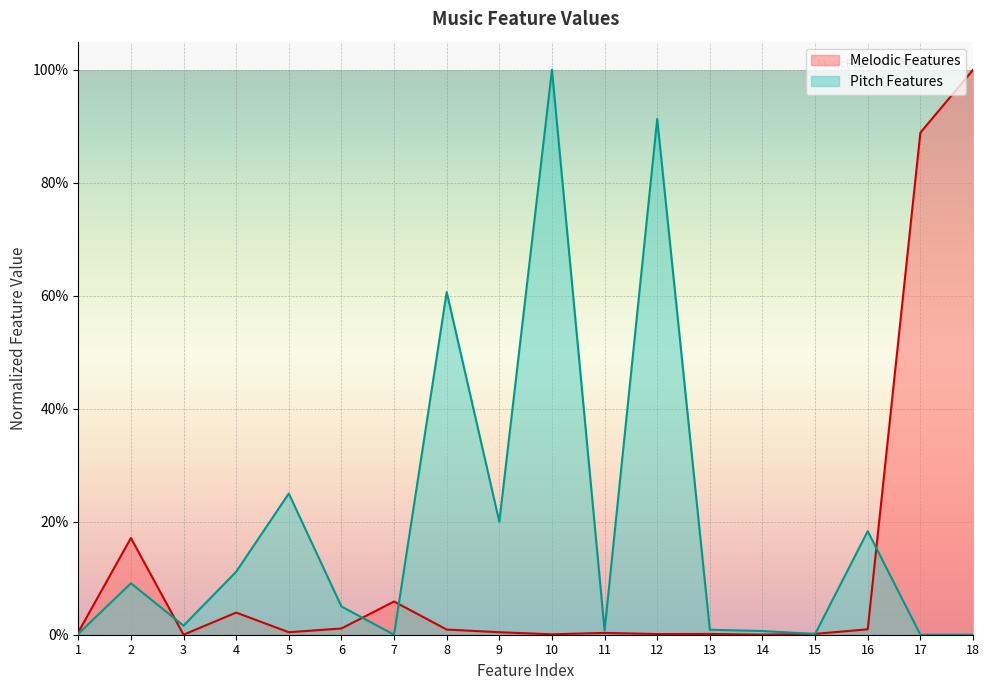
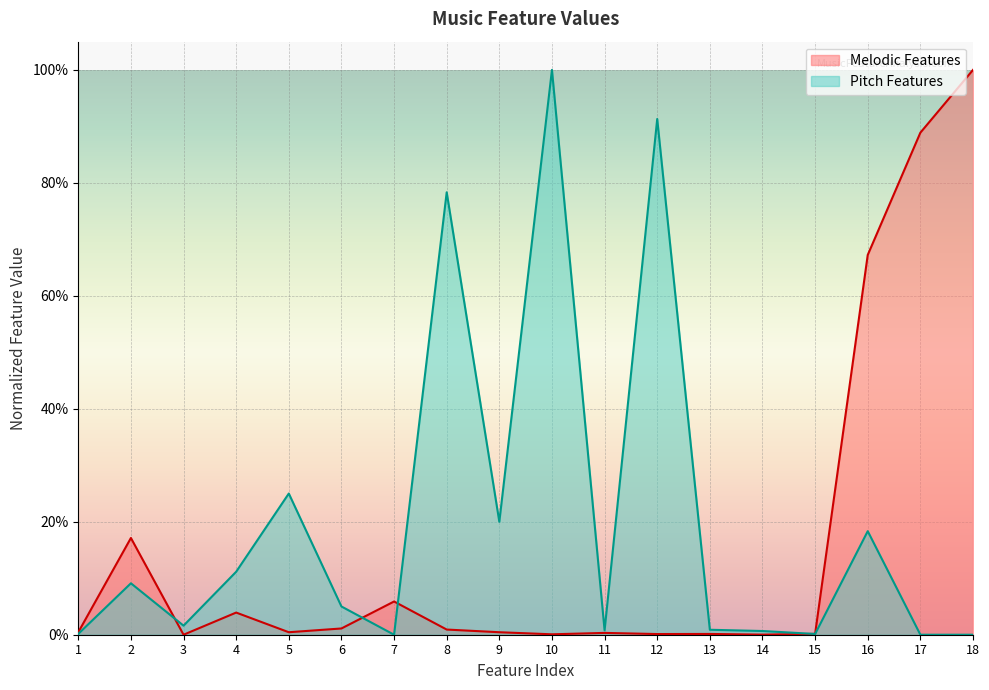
  {
    "Melodic Features": {
      "2": "17%",
      "3": "0%",
      "4": "4%",
      "5": "0%",
      "6": "1%",
      "7": "6%",
      "8": "1%",
      "9": "0%",
      "10": "0%",
      "12": "0%",
      "13": "0%",
      "14": "0%",
-     "16": "1%",
+     "16": "67%",
      "17": "89%",
      "18": "100%"
    },
    "Pitch Features": {
      "2": "9%",
      "3": "2%",
      "4": "11%",
      "5": "25%",
      "6": "5%",
      "7": "0%",
-     "8": "61%",
+     "8": "78%",
      "9": "20%",
      "10": "100%",
      "12": "91%",
      "13": "1%",
      "14": "1%",
      "16": "18%",
      "17": "0%",
      "18": "0%"
    }
  }
